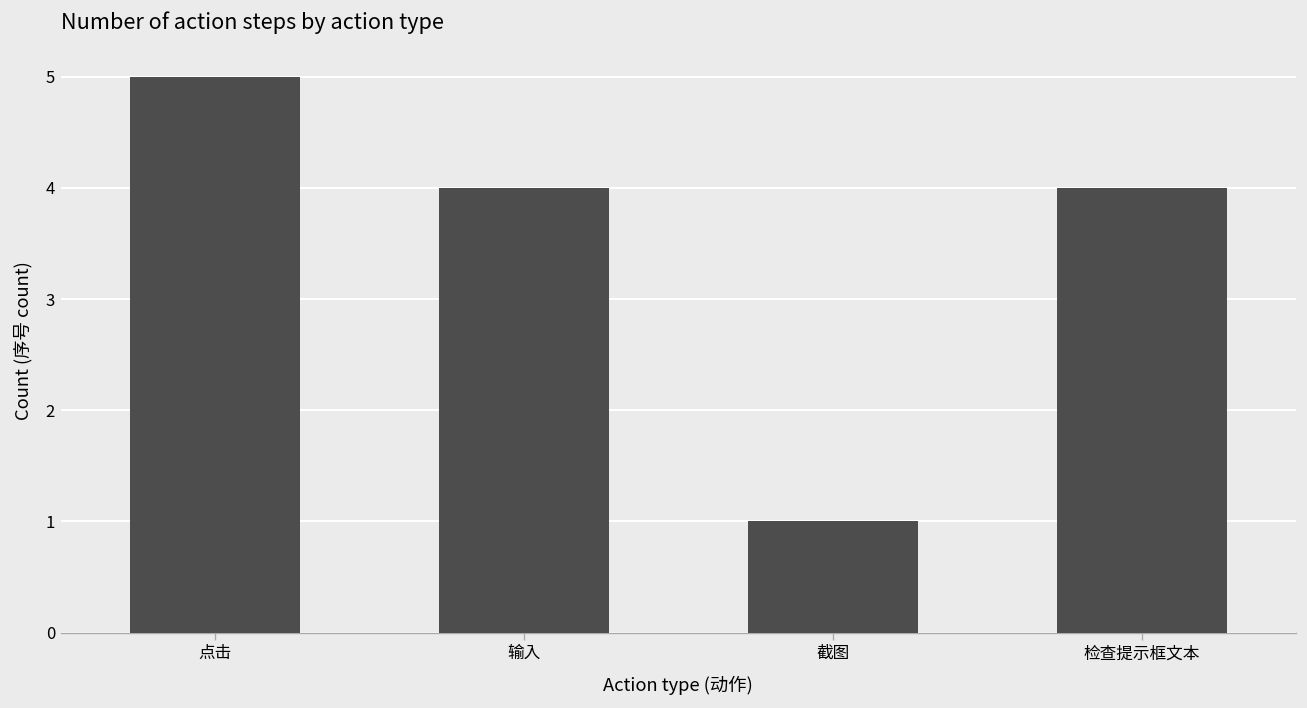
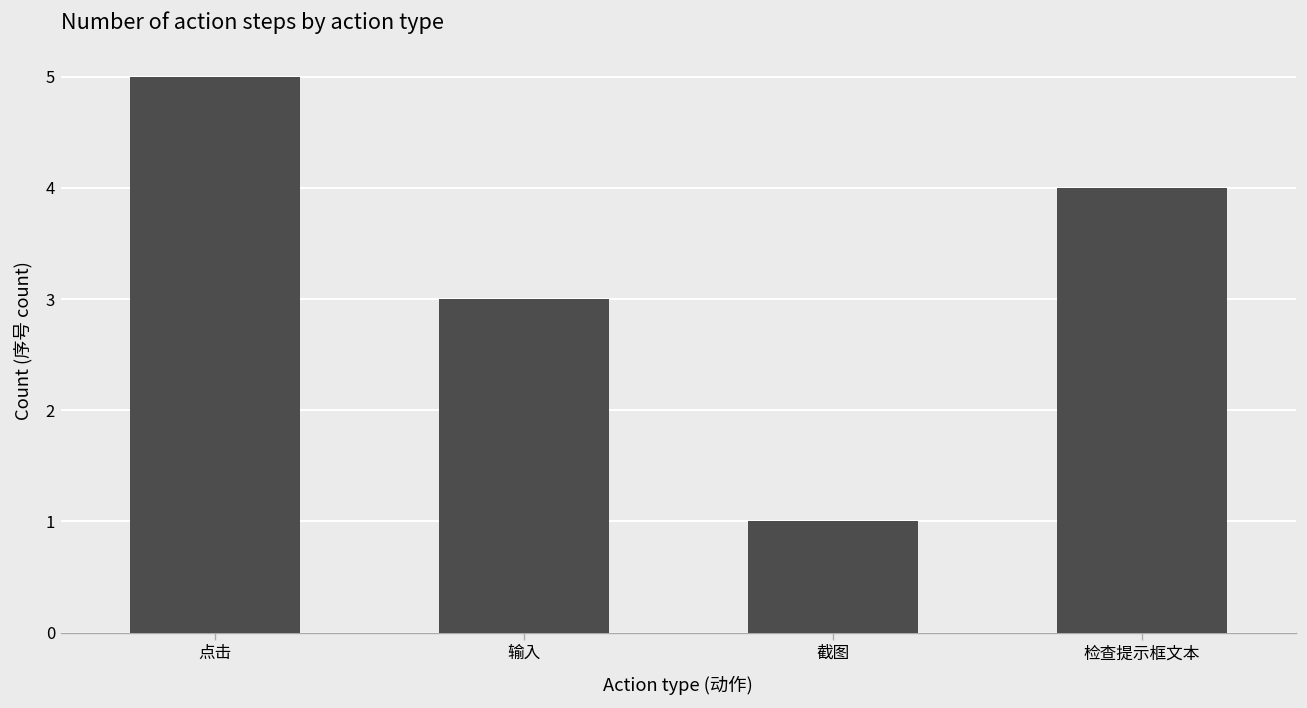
  {
    "点击": 5,
-   "输入": 4,
+   "输入": 3,
    "截图": 1,
    "检查提示框文本": 4
  }
